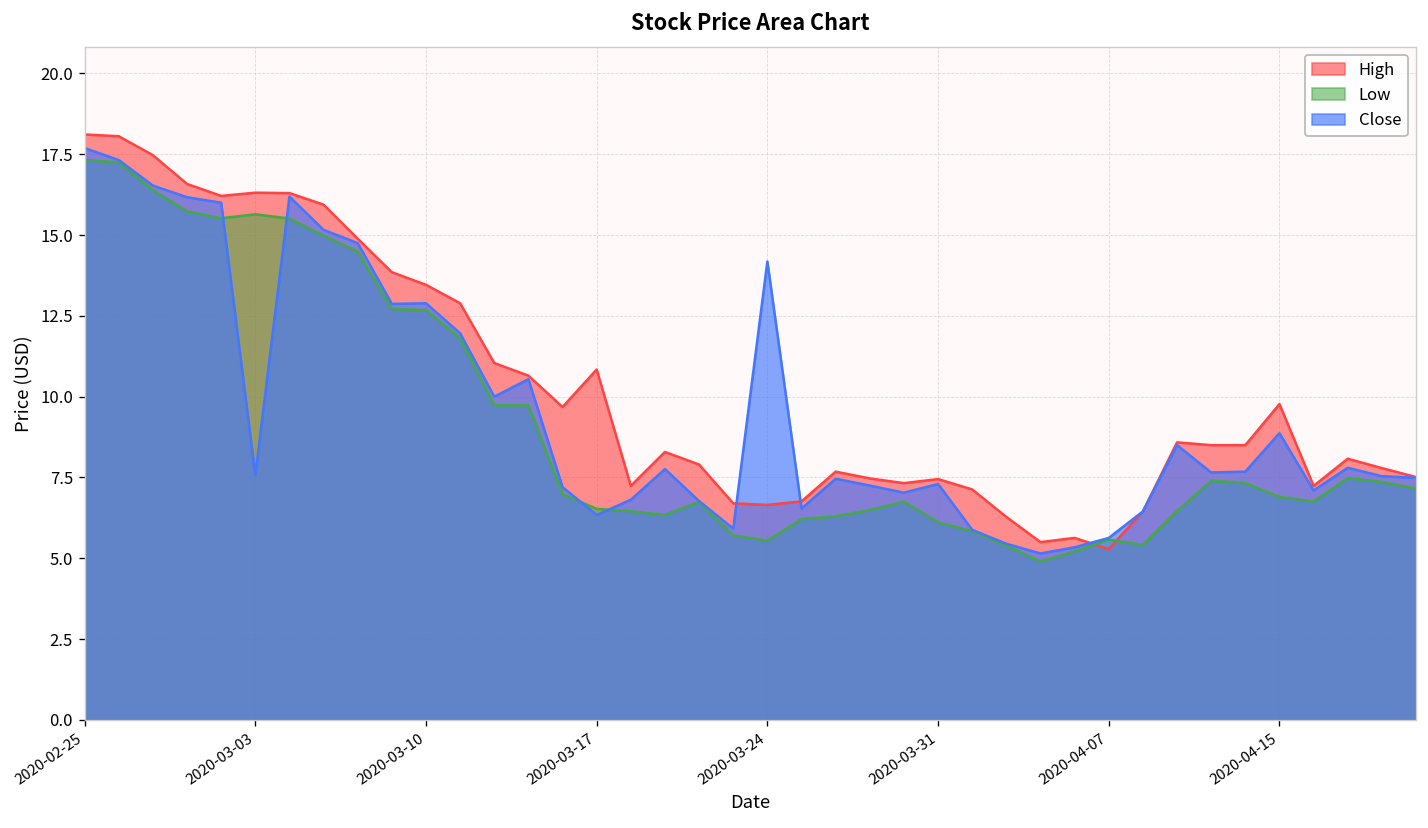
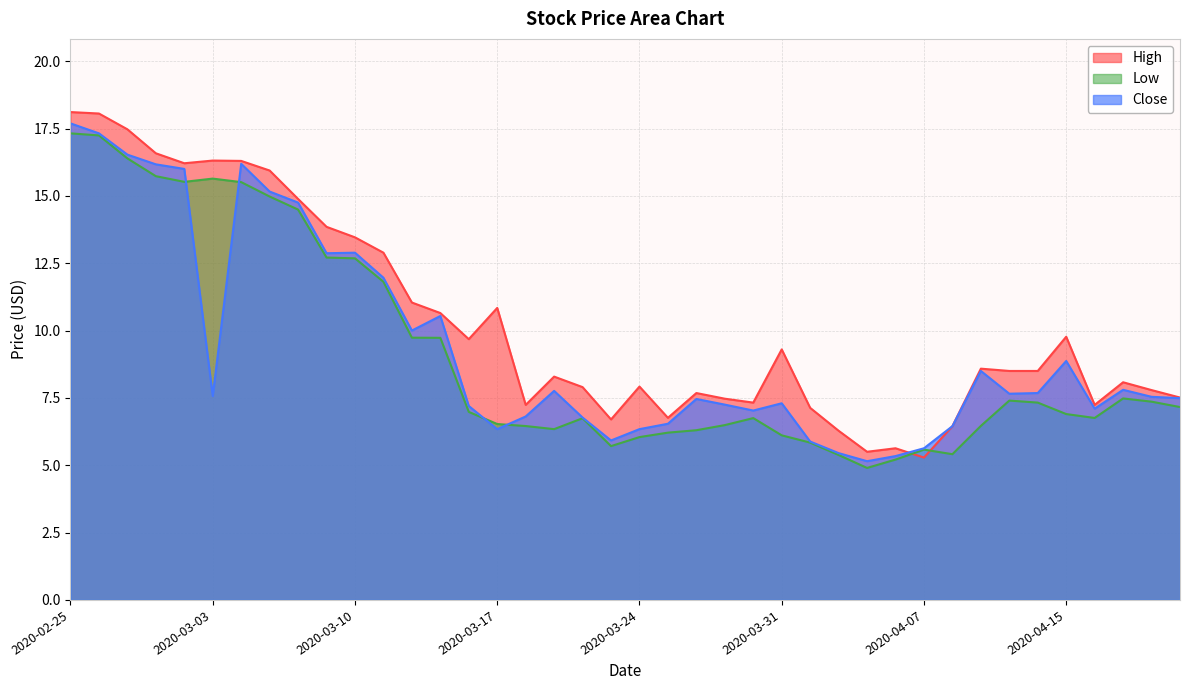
  {
    "High": {
      "2020-02-25": 18.1,
      "2020-03-03": 16.3,
      "2020-03-10": 13.5,
      "2020-03-17": 10.8,
-     "2020-03-24": 6.7,
-     "2020-03-31": 7.5,
+     "2020-03-24": 7.9,
+     "2020-03-31": 9.3,
      "2020-04-07": 5.3,
      "2020-04-15": 9.8
    },
    "Low": {
      "2020-02-25": 17.3,
      "2020-03-03": 15.6,
      "2020-03-10": 12.7,
      "2020-03-17": 6.5,
-     "2020-03-24": 5.5,
+     "2020-03-24": 6.0,
      "2020-03-31": 6.1,
      "2020-04-15": 6.9
    },
    "Close": {
      "2020-02-25": 17.7,
      "2020-03-03": 7.6,
      "2020-03-10": 12.9,
      "2020-03-17": 6.3,
-     "2020-03-24": 14.2,
+     "2020-03-24": 6.3,
      "2020-03-31": 7.3,
      "2020-04-15": 8.9
    }
  }
